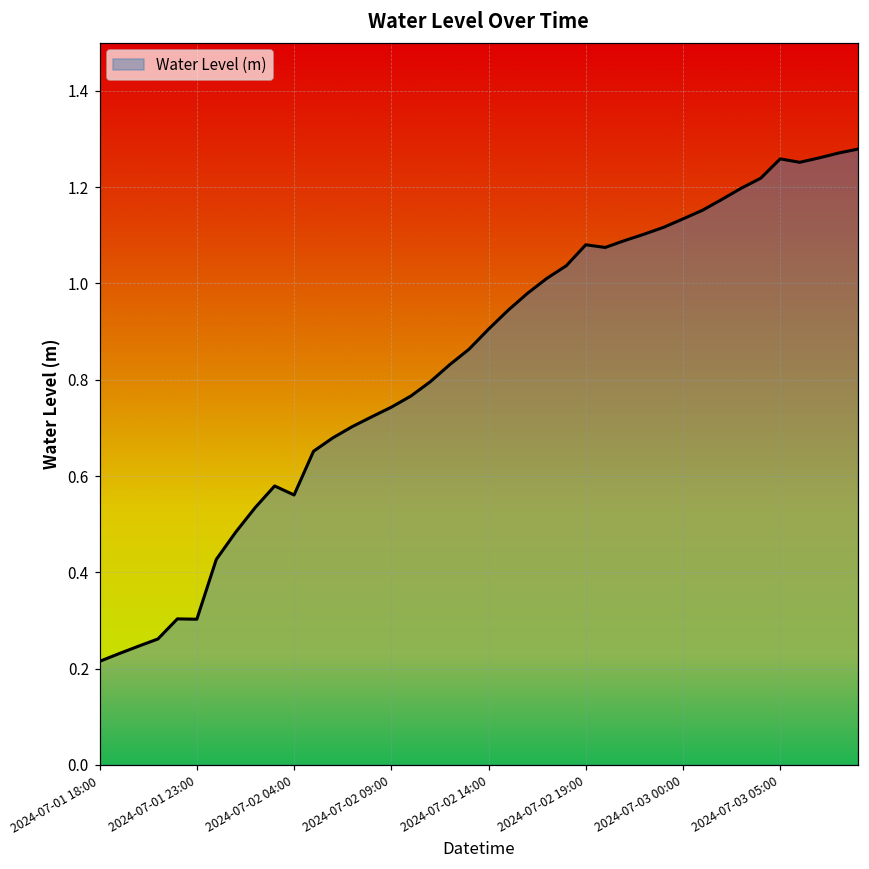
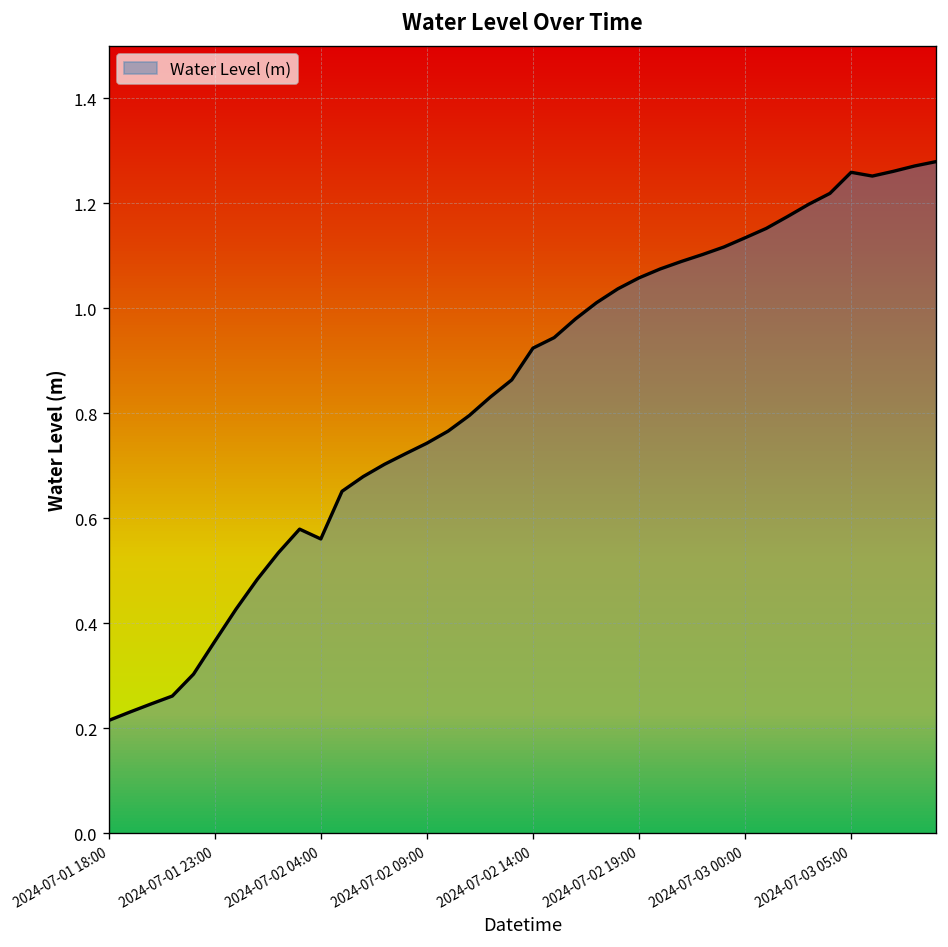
  {
    "2024-07-01 18:00": 0.21,
-   "2024-07-01 23:00": 0.30,
+   "2024-07-01 23:00": 0.37,
    "2024-07-02 04:00": 0.56,
    "2024-07-02 09:00": 0.74,
-   "2024-07-02 14:00": 0.91,
-   "2024-07-02 19:00": 1.08,
+   "2024-07-02 14:00": 0.92,
+   "2024-07-02 19:00": 1.06,
    "2024-07-03 00:00": 1.13,
    "2024-07-03 05:00": 1.26
  }
